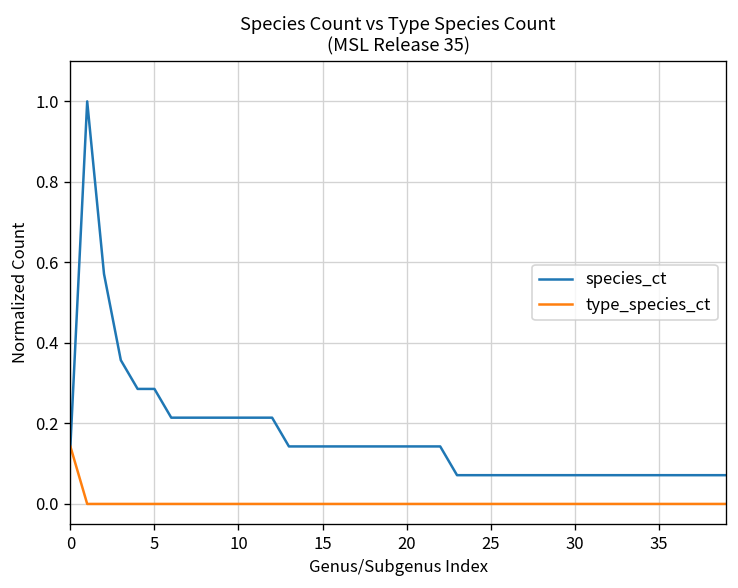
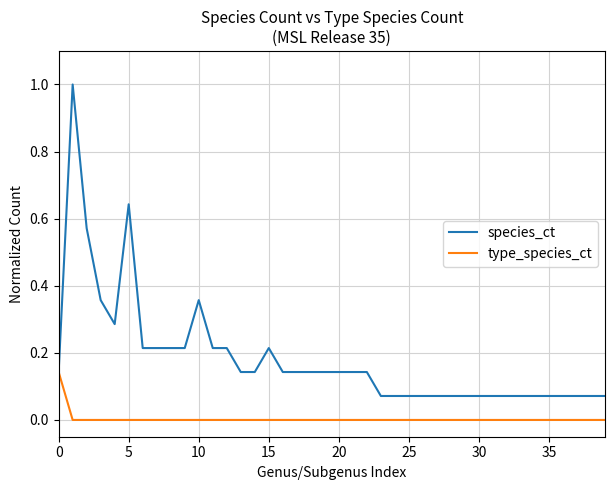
  {
    "species_ct": {
-     "5": 0.29,
-     "10": 0.21,
-     "15": 0.14,
+     "5": 0.64,
+     "10": 0.36,
+     "15": 0.21,
      "20": 0.14,
      "25": 0.07,
      "30": 0.07,
      "35": 0.07
    },
    "type_species_ct": {
      "5": 0.00,
      "10": 0.00,
      "15": 0.00,
      "20": 0.00,
      "25": 0.00,
      "30": 0.00,
      "35": 0.00
    }
  }
